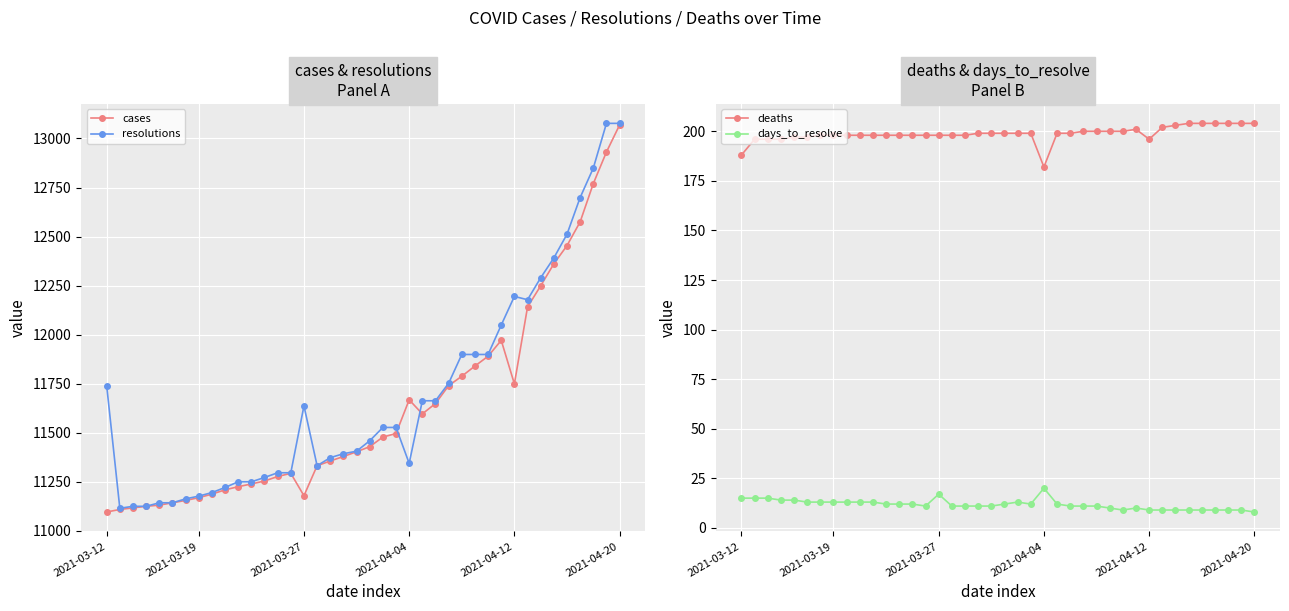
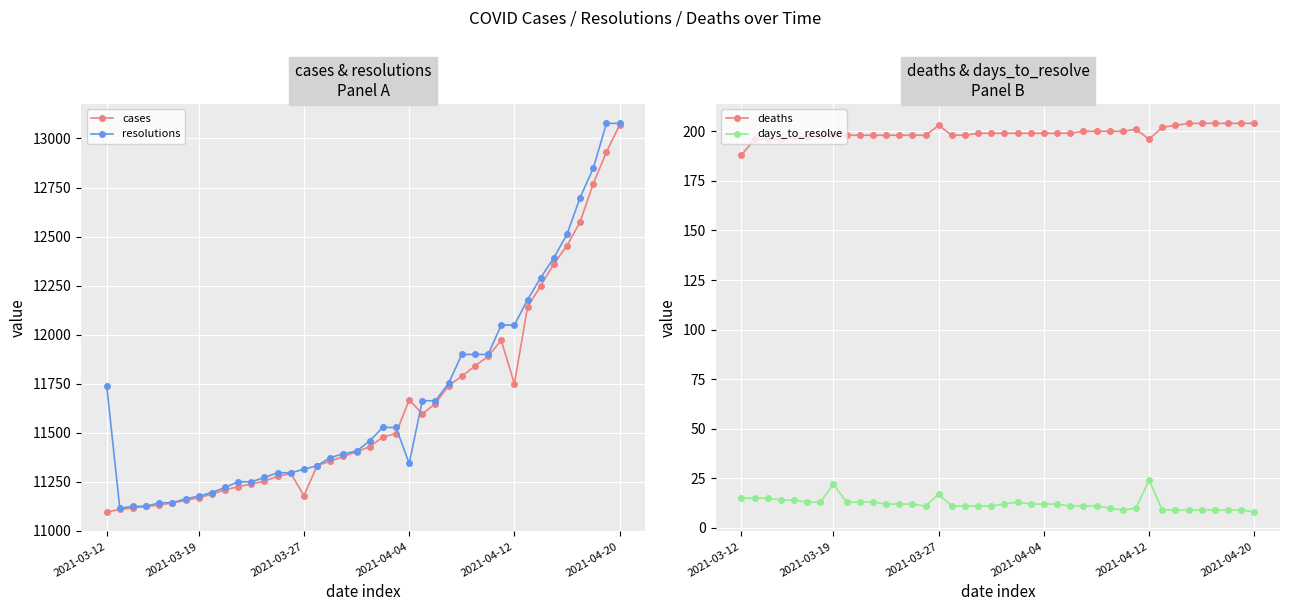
  {
    "cases & resolutions Panel A": {
      "cases": {
        "2021-03-12": 11100,
        "2021-03-27": 11180,
        "2021-04-04": 11670,
        "2021-04-12": 11750
      },
      "resolutions": {
        "2021-03-12": 11740,
-       "2021-03-27": 11640,
+       "2021-03-27": 11310,
        "2021-04-04": 11340,
-       "2021-04-12": 12200
+       "2021-04-12": 12050
      }
    },
    "deaths & days_to_resolve Panel B": {
      "deaths": {
        "2021-03-12": 188,
-       "2021-03-27": 198,
-       "2021-04-04": 182,
+       "2021-03-27": 203,
+       "2021-04-04": 199,
        "2021-04-12": 196,
        "2021-04-20": 204
      },
      "days_to_resolve": {
        "2021-03-12": 15,
-       "2021-03-19": 13,
+       "2021-03-19": 22,
        "2021-03-27": 17,
-       "2021-04-04": 20,
-       "2021-04-12": 9,
+       "2021-04-04": 12,
+       "2021-04-12": 24,
        "2021-04-20": 8
      }
    }
  }
